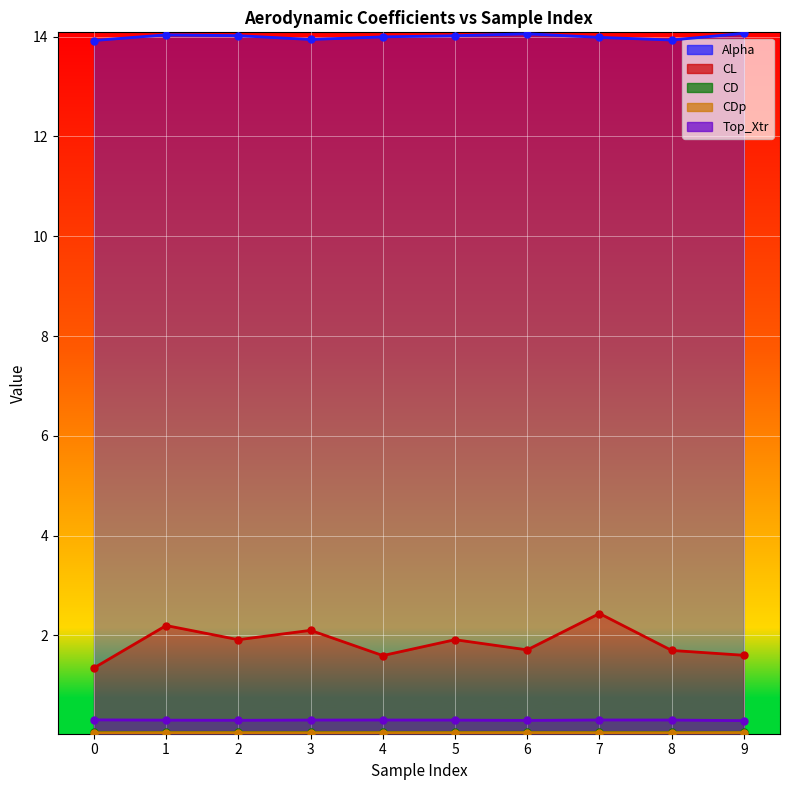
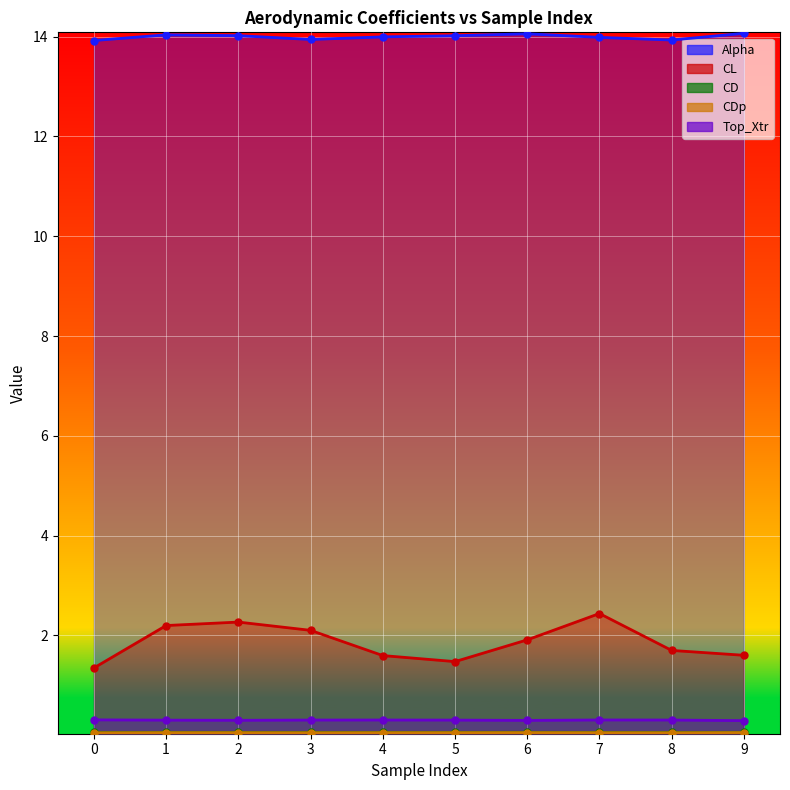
  {
    "CL": {
      "0": 1.3,
      "1": 2.2,
-     "2": 1.9,
+     "2": 2.3,
      "3": 2.1,
      "4": 1.6,
-     "5": 1.9,
-     "6": 1.7,
+     "5": 1.5,
+     "6": 1.9,
      "7": 2.4,
      "8": 1.7,
      "9": 1.6
    }
  }
